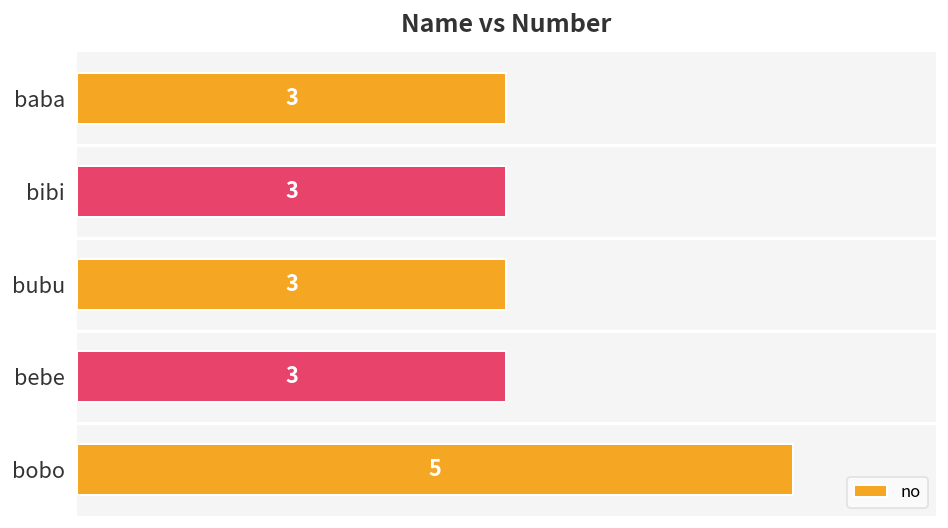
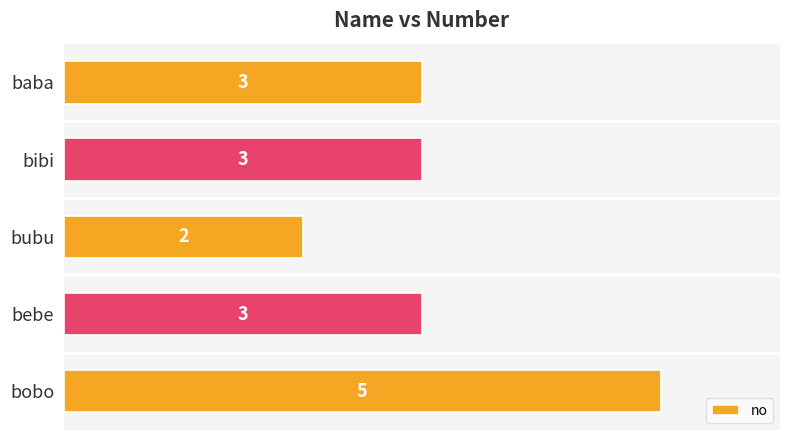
  {
    "baba": 3,
    "bibi": 3,
-   "bubu": 3,
+   "bubu": 2,
    "bebe": 3,
    "bobo": 5
  }
